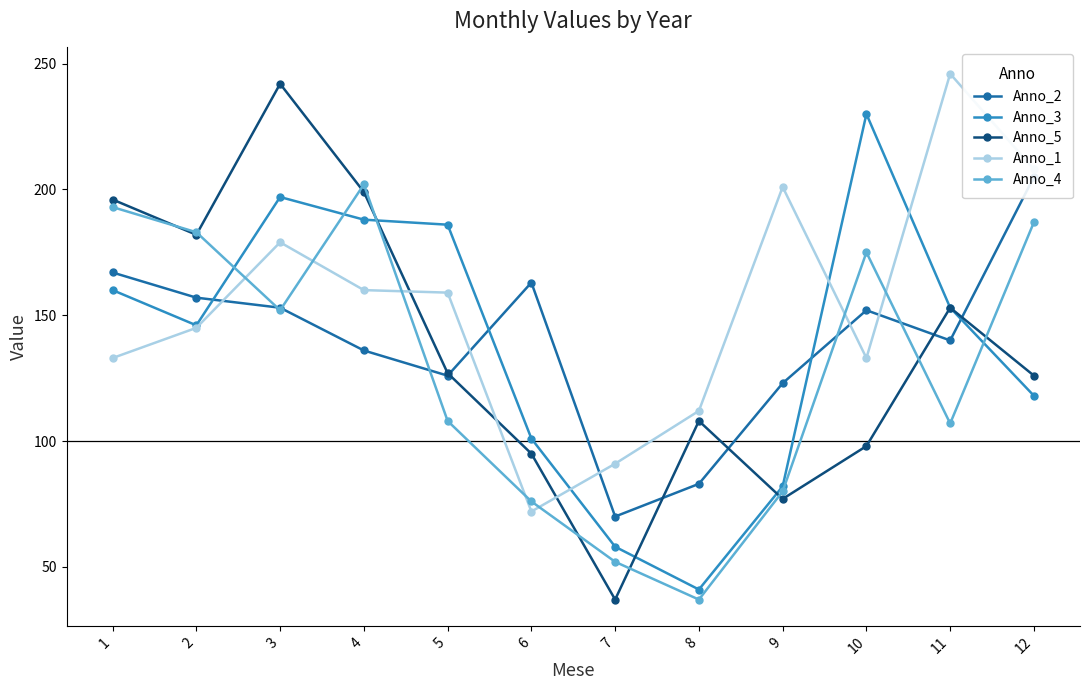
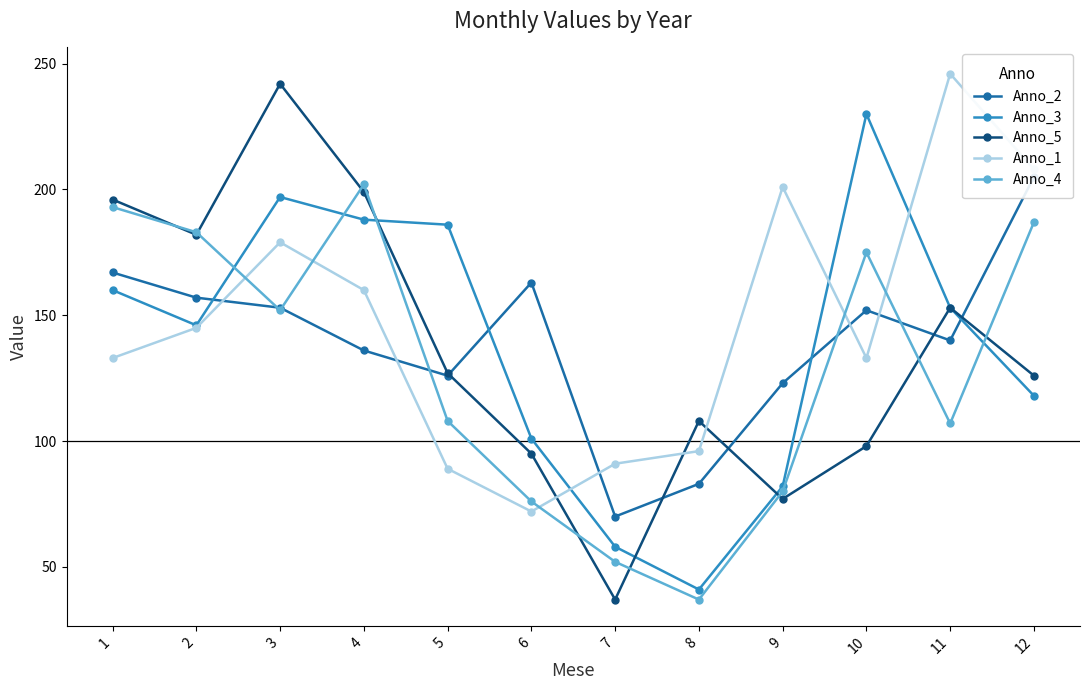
  {
    "Anno_1": {
      "1": 133,
      "3": 179,
      "4": 160,
-     "5": 159,
+     "5": 89,
      "6": 72,
      "7": 91,
-     "8": 112,
+     "8": 96,
      "9": 201,
      "10": 133,
      "11": 246
    },
    "Anno_4": {
      "1": 193,
      "2": 183,
      "4": 202,
      "5": 108,
      "6": 76,
      "7": 52,
      "8": 37,
      "9": 80,
      "10": 175,
      "11": 107,
      "12": 187
    }
  }
